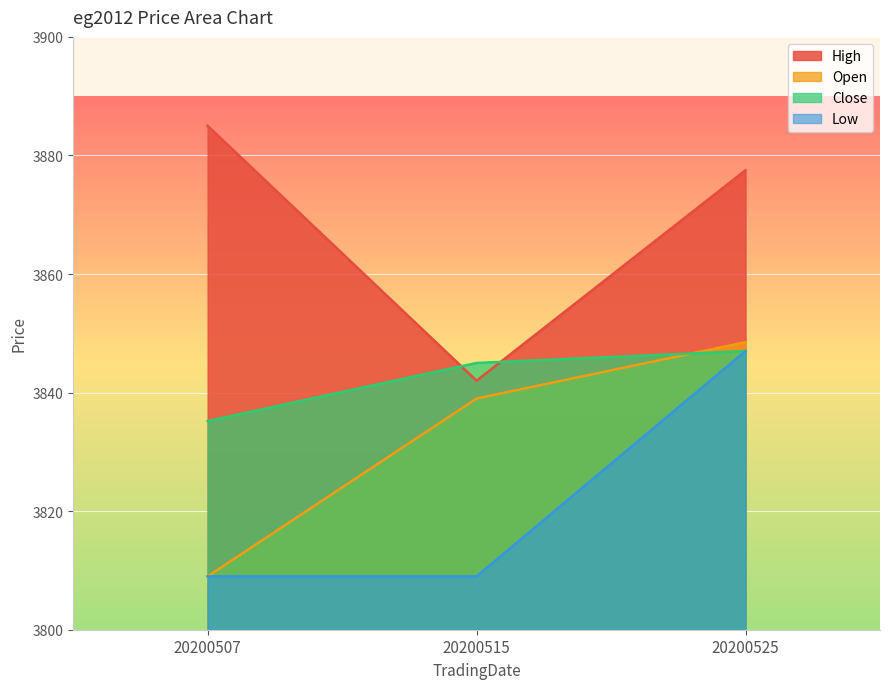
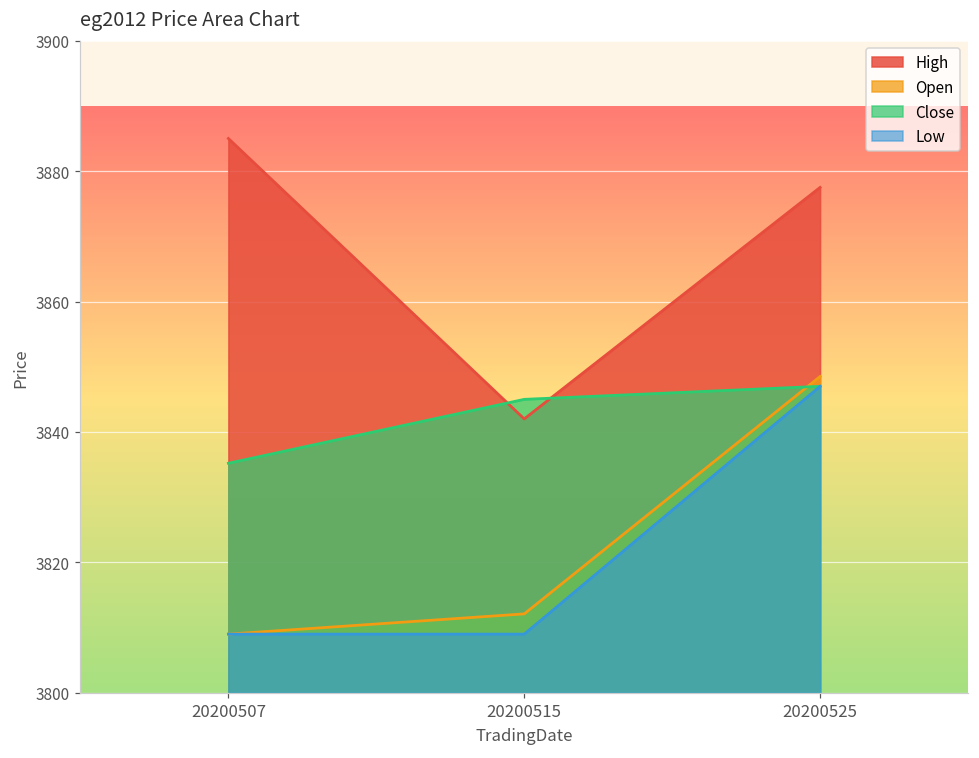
  {
    "High": {
      "20200507": 3885,
      "20200515": 3842,
      "20200525": 3878
    },
    "Open": {
-     "20200515": 3839,
+     "20200515": 3812,
      "20200525": 3849
    },
    "Close": {
      "20200507": 3835,
      "20200515": 3845
    },
    "Low": {
      "20200515": 3809
    }
  }
